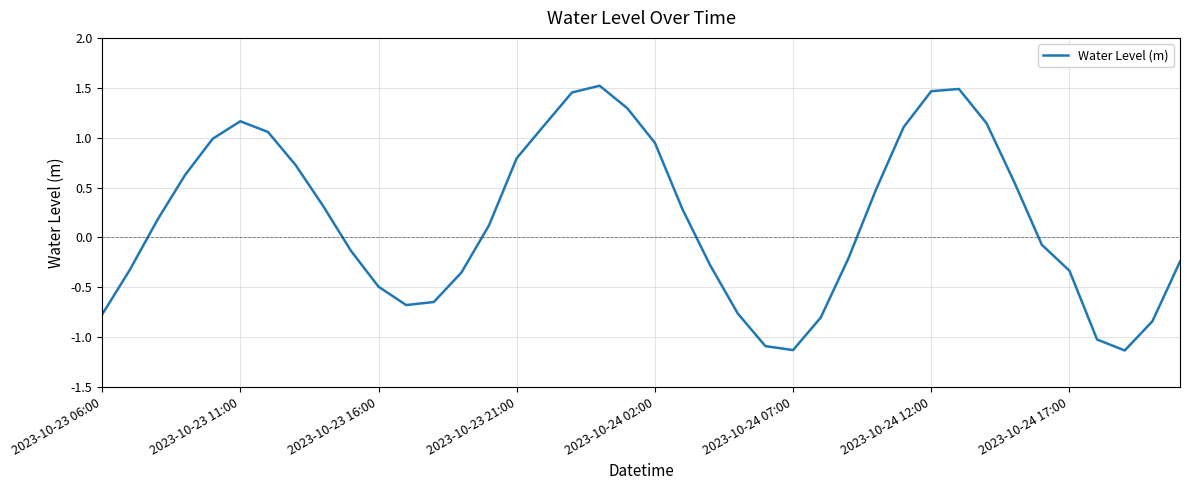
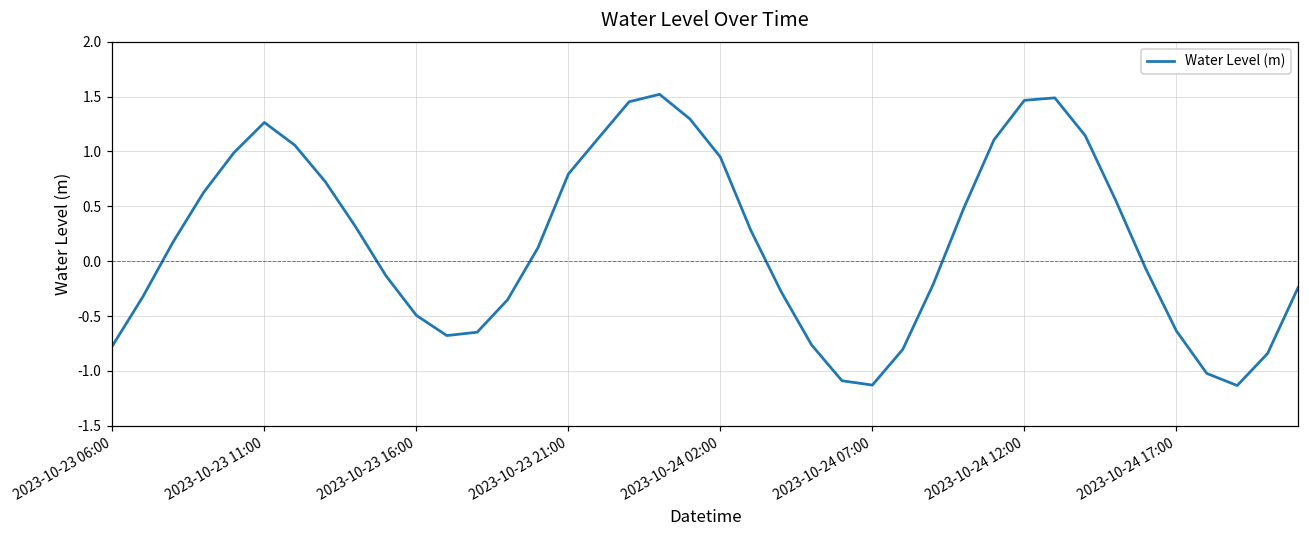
  {
    "2023-10-23 06:00": -0.8,
-   "2023-10-23 11:00": 1.2,
+   "2023-10-23 11:00": 1.3,
    "2023-10-23 16:00": -0.5,
    "2023-10-23 21:00": 0.8,
    "2023-10-24 02:00": 0.9,
    "2023-10-24 07:00": -1.1,
    "2023-10-24 12:00": 1.5,
-   "2023-10-24 17:00": -0.3
+   "2023-10-24 17:00": -0.6
  }
